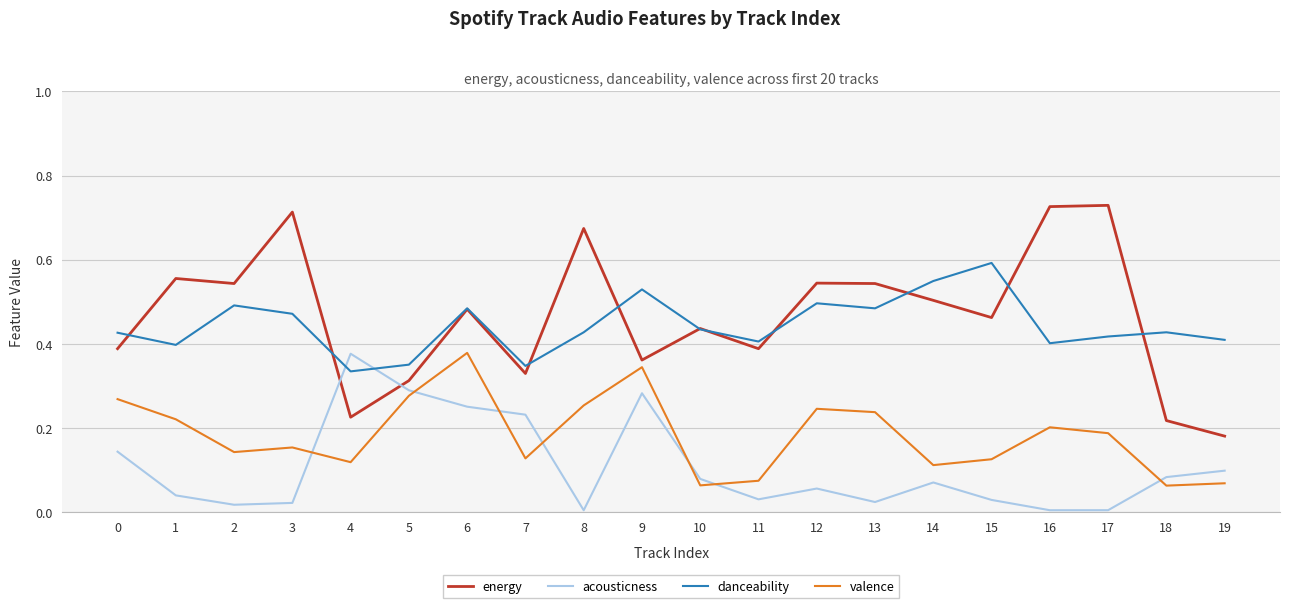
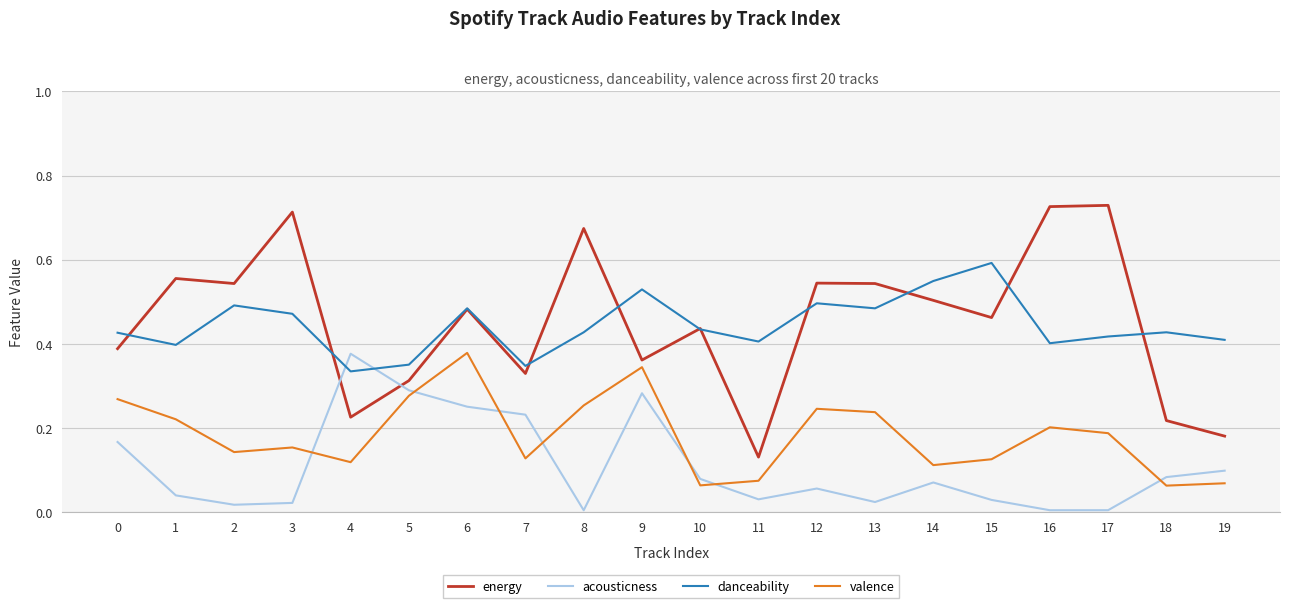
  {
    "energy": {
      "0": 0.39,
      "1": 0.56,
      "2": 0.54,
      "3": 0.71,
      "4": 0.23,
      "5": 0.31,
      "7": 0.33,
      "8": 0.67,
      "9": 0.36,
-     "11": 0.39,
+     "11": 0.13,
      "12": 0.54,
      "13": 0.54,
      "14": 0.50,
      "15": 0.46,
      "16": 0.73,
      "17": 0.73,
      "18": 0.22,
      "19": 0.18
    },
    "acousticness": {
-     "0": 0.14,
+     "0": 0.17,
      "1": 0.04,
      "2": 0.02,
      "3": 0.02,
      "4": 0.38,
      "5": 0.29,
      "6": 0.25,
      "7": 0.23,
      "8": 0.00,
      "9": 0.28,
      "10": 0.08,
      "11": 0.03,
      "12": 0.06,
      "13": 0.02,
      "14": 0.07,
      "15": 0.03,
      "16": 0.00,
      "17": 0.00,
      "18": 0.08,
      "19": 0.10
    },
    "danceability": {
      "0": 0.43,
      "1": 0.40,
      "2": 0.49,
      "3": 0.47,
      "4": 0.33,
      "5": 0.35,
      "7": 0.35,
      "8": 0.43,
      "9": 0.53,
      "11": 0.41,
      "12": 0.50,
      "13": 0.48,
      "14": 0.55,
      "15": 0.59,
      "16": 0.40,
      "17": 0.42,
      "18": 0.43,
      "19": 0.41
    },
    "valence": {
      "0": 0.27,
      "1": 0.22,
      "2": 0.14,
      "3": 0.15,
      "4": 0.12,
      "5": 0.28,
      "6": 0.38,
      "7": 0.13,
      "8": 0.25,
      "9": 0.34,
      "10": 0.06,
      "11": 0.07,
      "12": 0.25,
      "13": 0.24,
      "14": 0.11,
      "15": 0.13,
      "16": 0.20,
      "17": 0.19,
      "18": 0.06,
      "19": 0.07
    }
  }
